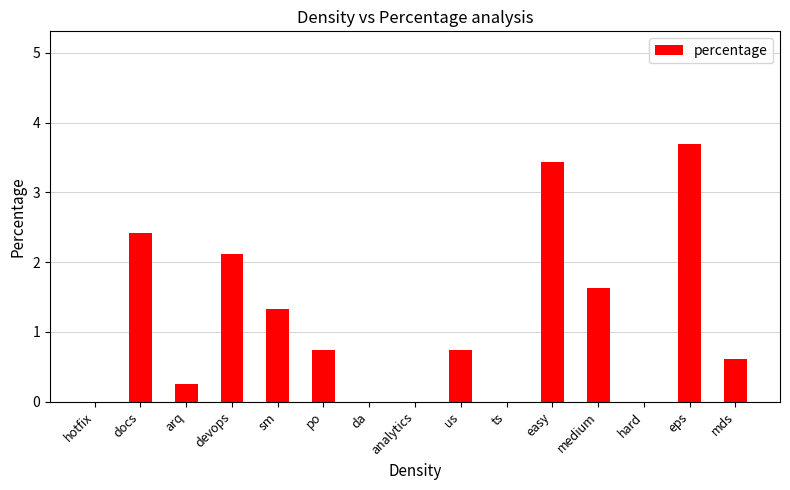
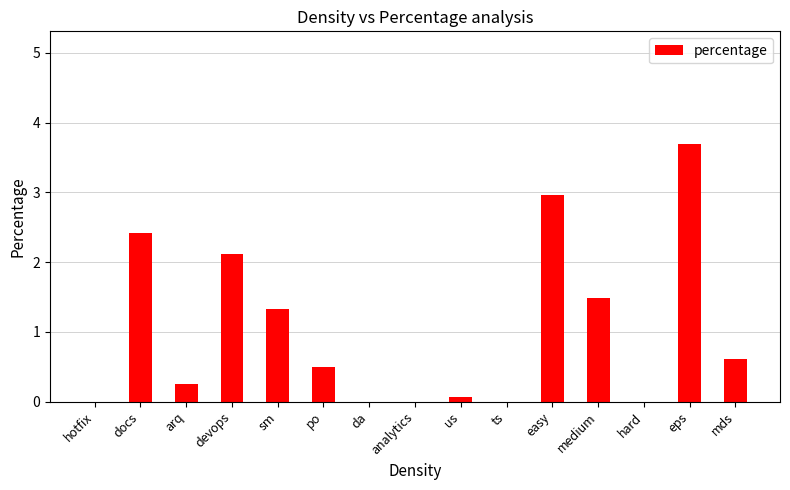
  {
    "hotfix": 0.0,
    "docs": 2.4,
    "arq": 0.3,
    "devops": 2.1,
    "sm": 1.3,
-   "po": 0.7,
+   "po": 0.5,
    "da": 0.0,
    "analytics": 0.0,
-   "us": 0.7,
+   "us": 0.1,
    "ts": 0.0,
-   "easy": 3.4,
-   "medium": 1.6,
+   "easy": 3.0,
+   "medium": 1.5,
    "hard": 0.0,
    "eps": 3.7,
    "mds": 0.6
  }
